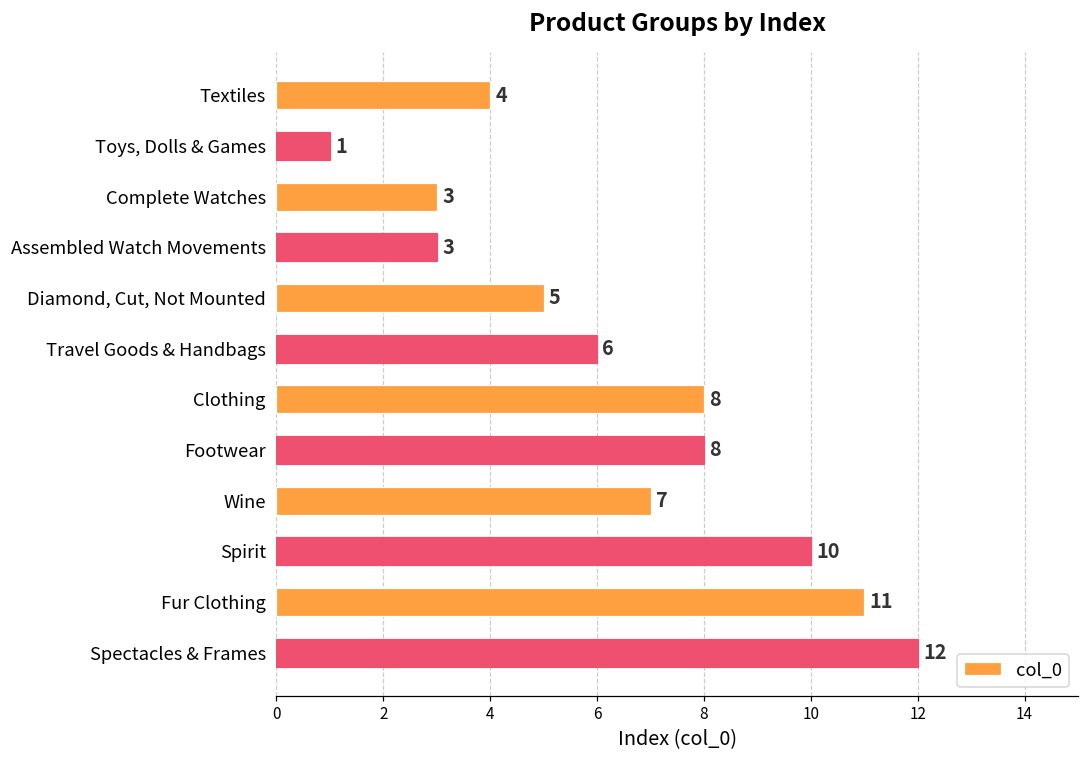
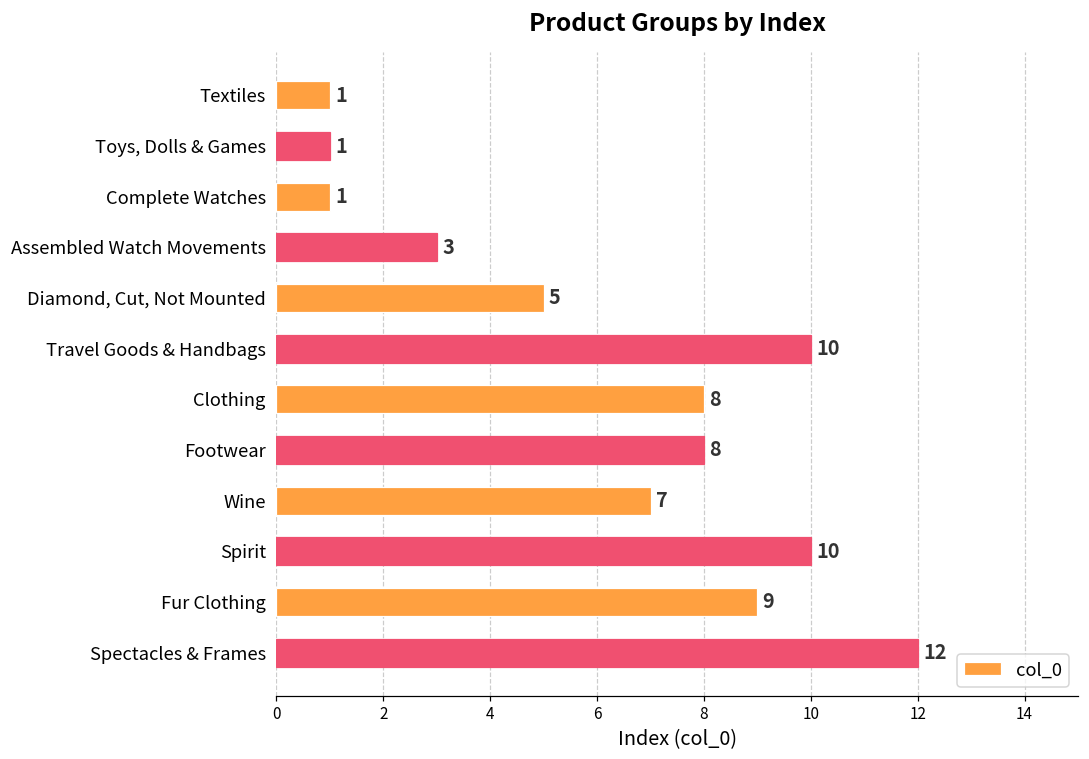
  {
-   "Textiles": 4,
+   "Textiles": 1,
    "Toys, Dolls & Games": 1,
-   "Complete Watches": 3,
+   "Complete Watches": 1,
    "Assembled Watch Movements": 3,
    "Diamond, Cut, Not Mounted": 5,
-   "Travel Goods & Handbags": 6,
+   "Travel Goods & Handbags": 10,
    "Clothing": 8,
    "Footwear": 8,
    "Wine": 7,
    "Spirit": 10,
-   "Fur Clothing": 11,
+   "Fur Clothing": 9,
    "Spectacles & Frames": 12
  }
